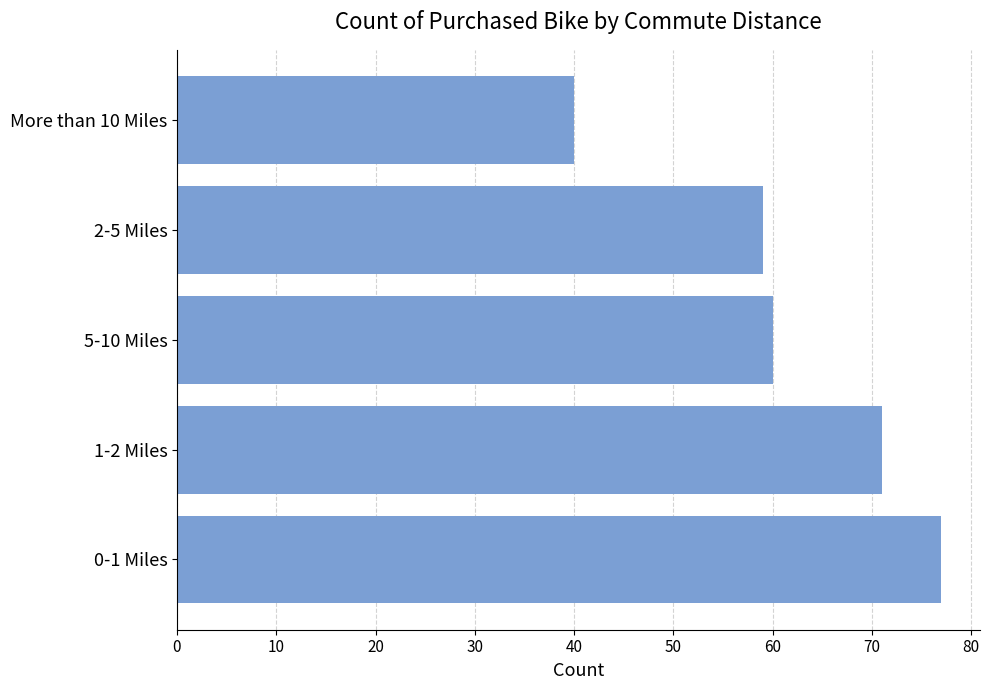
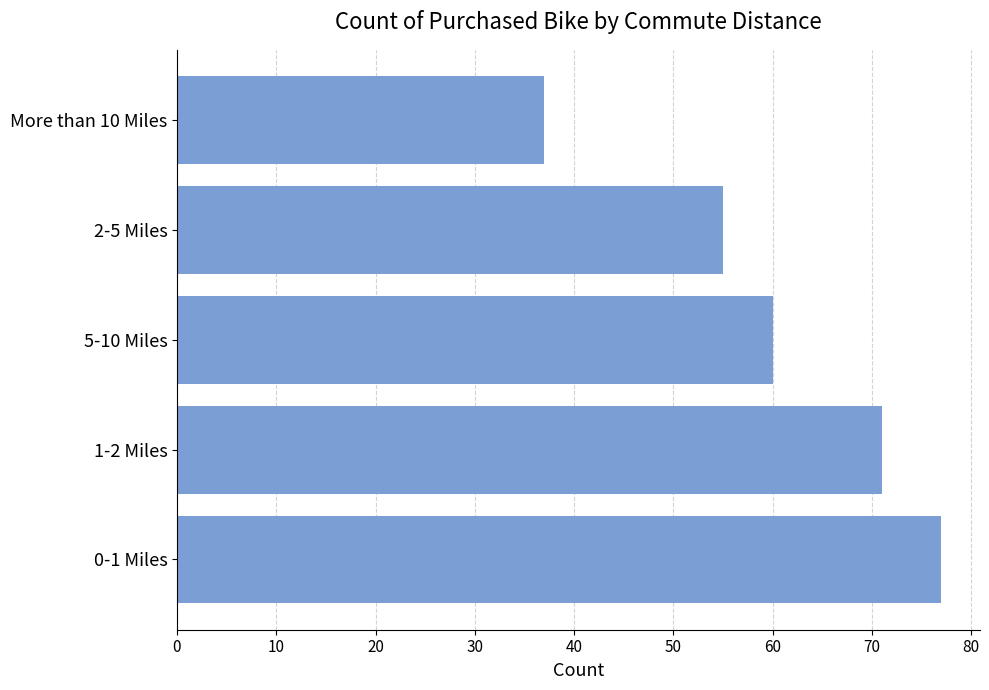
  {
-   "More than 10 Miles": 40,
-   "2-5 Miles": 59,
+   "More than 10 Miles": 37,
+   "2-5 Miles": 55,
    "5-10 Miles": 60,
    "1-2 Miles": 71,
    "0-1 Miles": 77
  }
